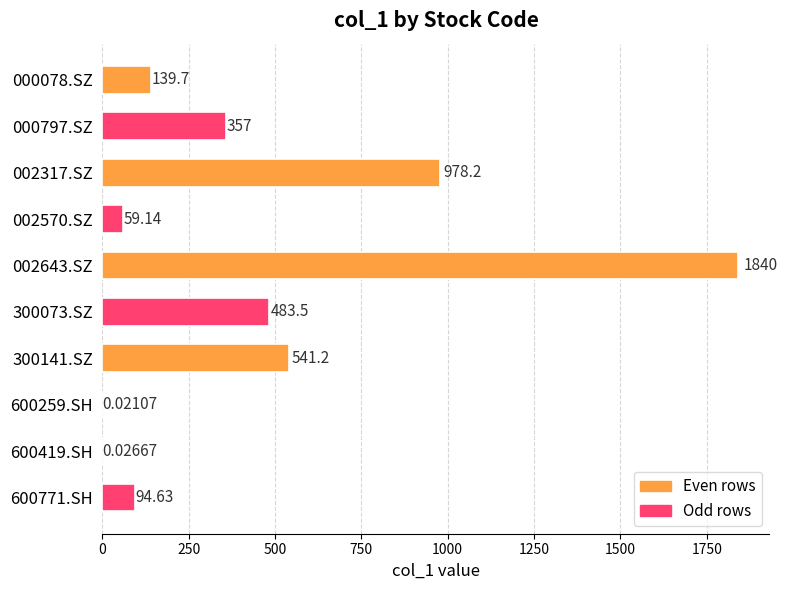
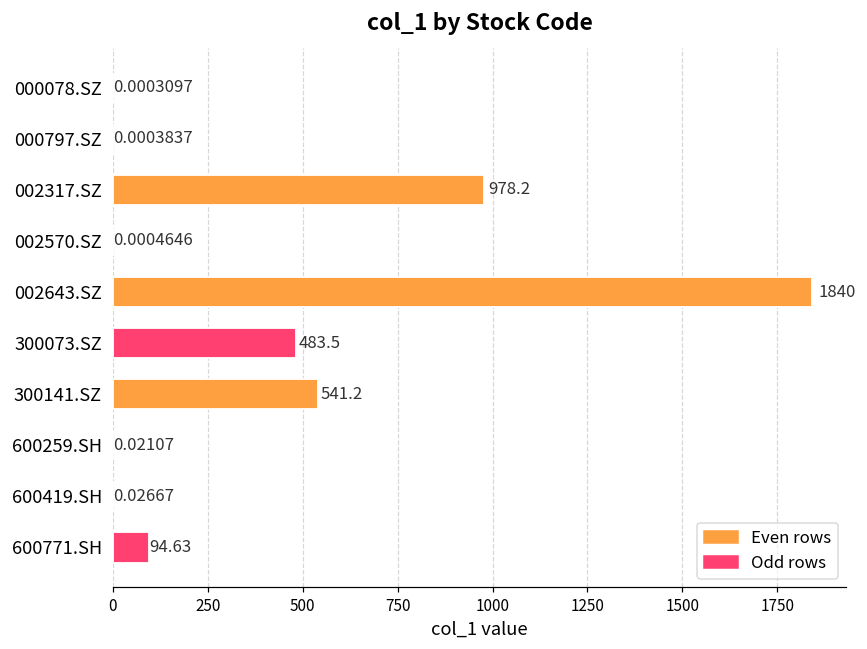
  {
-   "000078.SZ": 139.7,
-   "000797.SZ": 357,
+   "000078.SZ": 0.0003097,
+   "000797.SZ": 0.0003837,
    "002317.SZ": 978.2,
-   "002570.SZ": 59.14,
+   "002570.SZ": 0.0004646,
    "002643.SZ": 1840,
    "300073.SZ": 483.5,
    "300141.SZ": 541.2,
    "600259.SH": 0.02107,
    "600419.SH": 0.02667,
    "600771.SH": 94.63
  }
